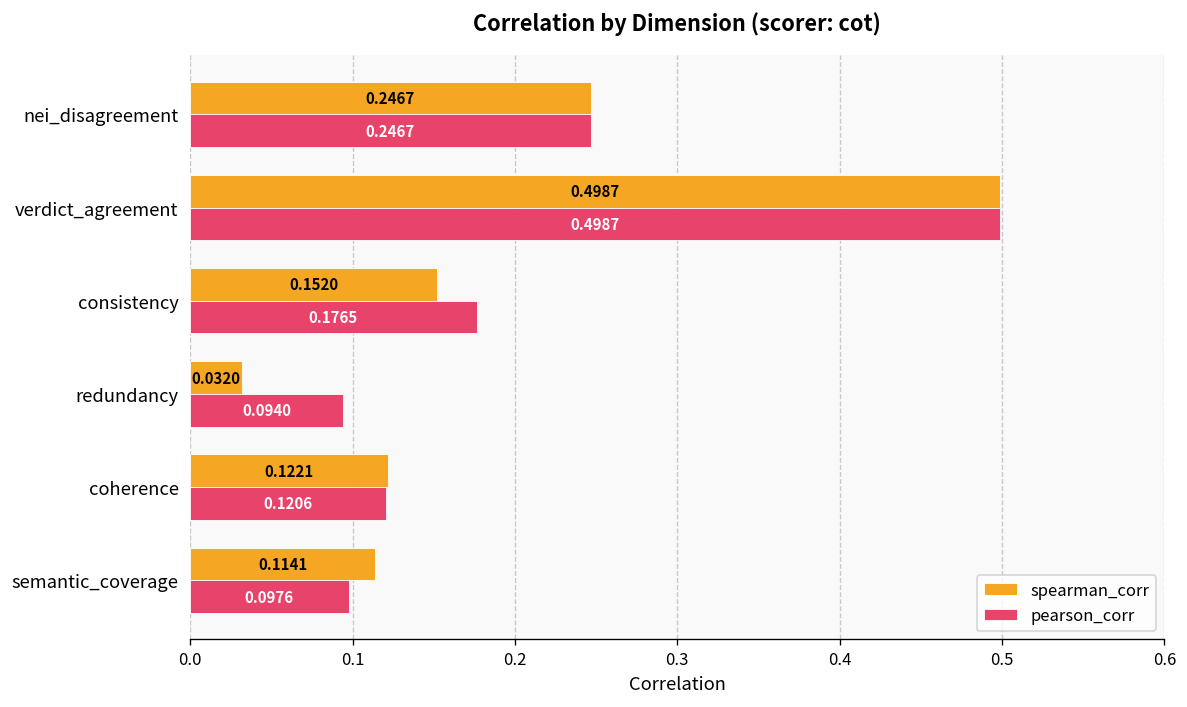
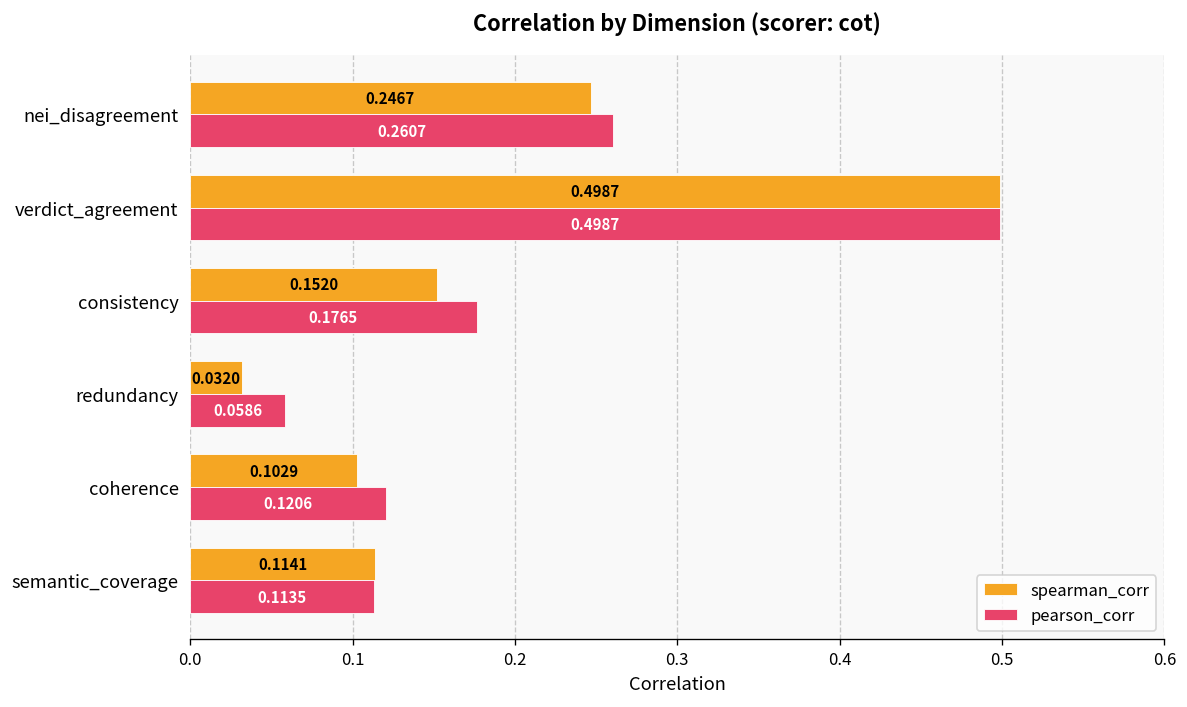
  {
    "spearman_corr": {
      "nei_disagreement": 0.2467,
      "verdict_agreement": 0.4987,
      "consistency": 0.1520,
      "redundancy": 0.0320,
-     "coherence": 0.1221,
+     "coherence": 0.1029,
      "semantic_coverage": 0.1141
    },
    "pearson_corr": {
-     "nei_disagreement": 0.2467,
+     "nei_disagreement": 0.2607,
      "verdict_agreement": 0.4987,
      "consistency": 0.1765,
-     "redundancy": 0.0940,
+     "redundancy": 0.0586,
      "coherence": 0.1206,
-     "semantic_coverage": 0.0976
+     "semantic_coverage": 0.1135
    }
  }
